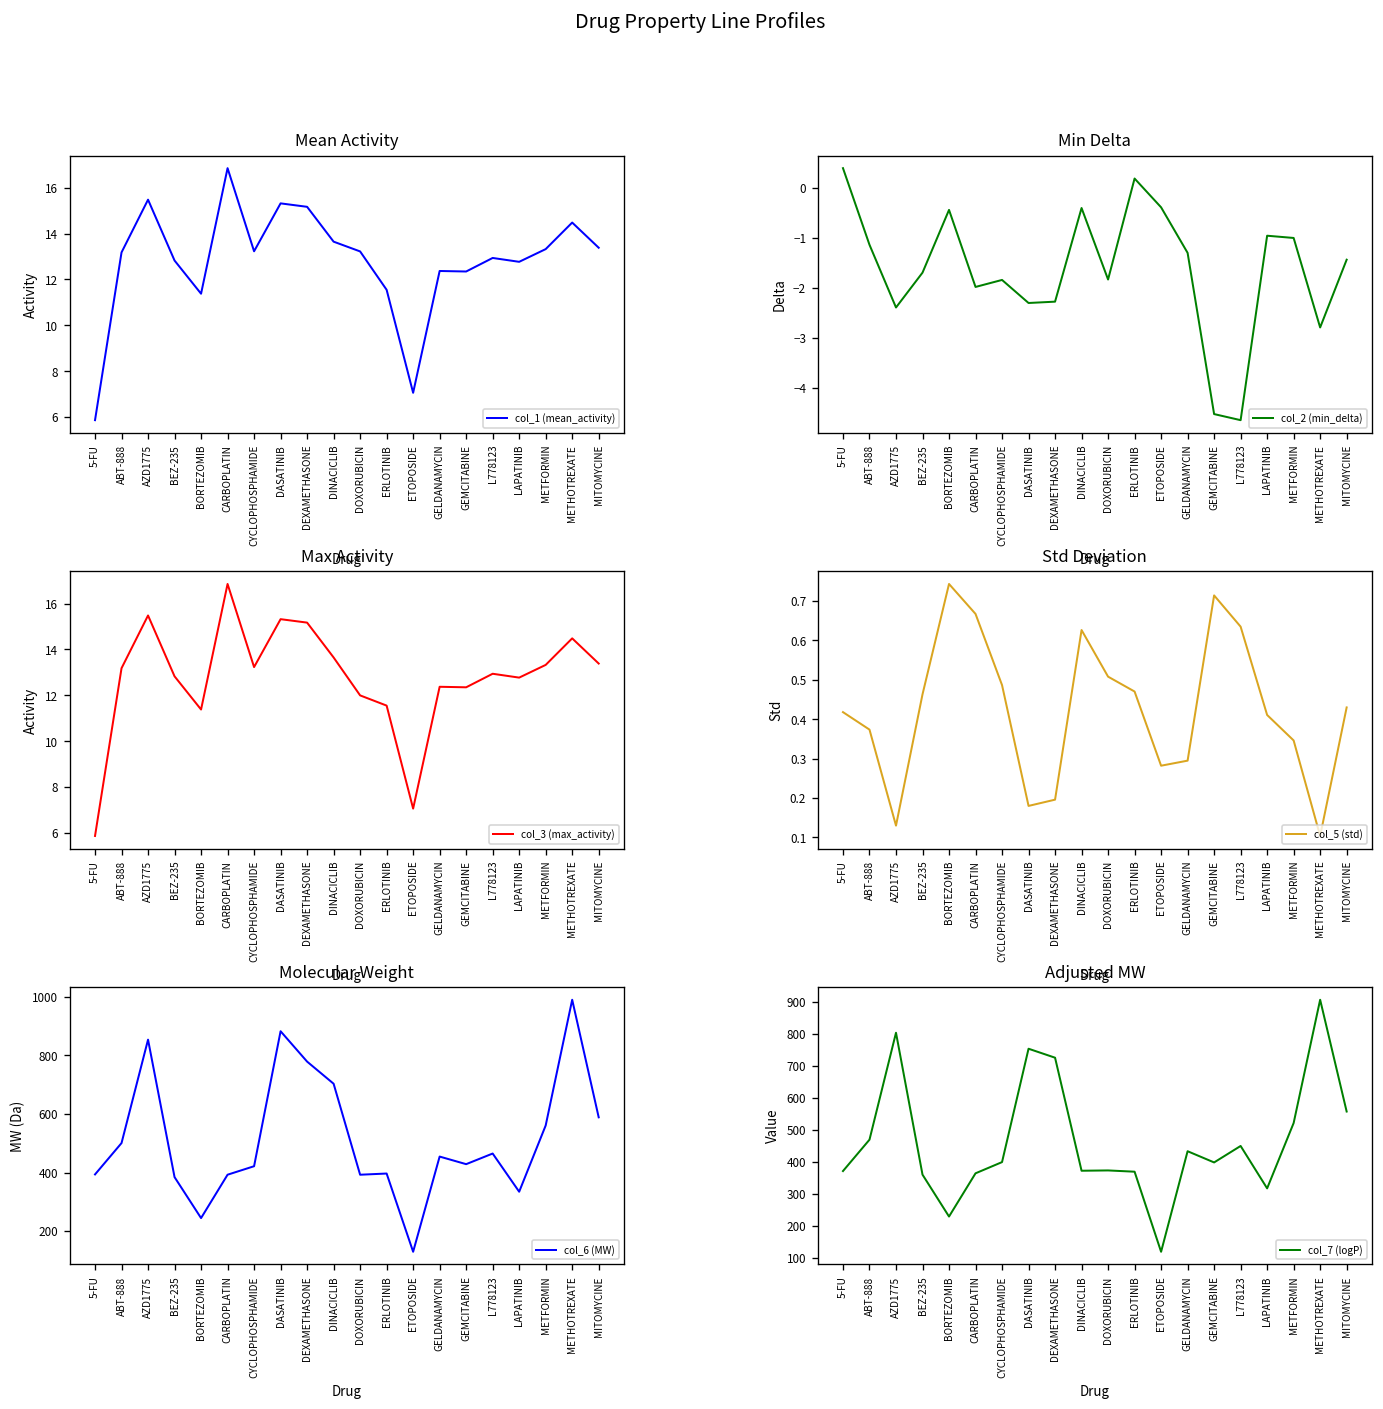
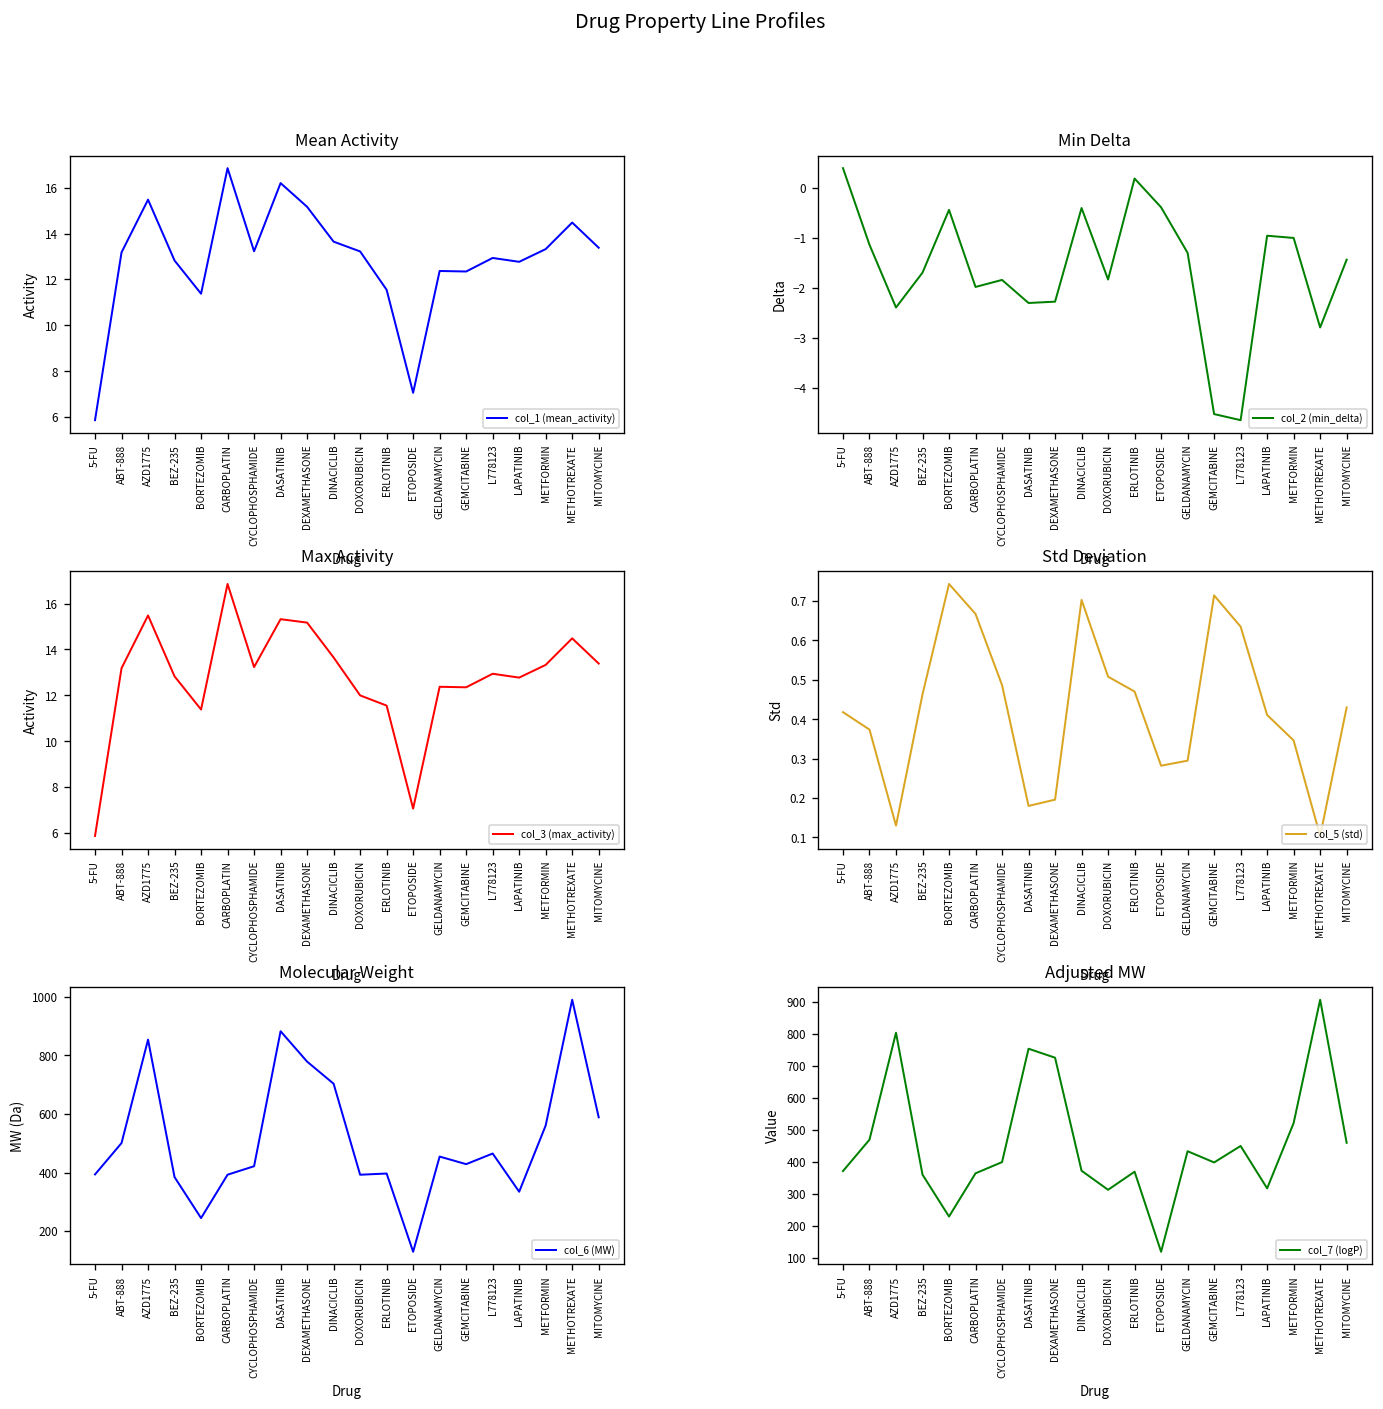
  {
    "Mean Activity": {
      "5-FU": 5.9,
      "ABT-888": 13.2,
      "AZD1775": 15.5,
      "BEZ-235": 12.8,
      "BORTEZOMIB": 11.4,
      "CARBOPLATIN": 16.9,
      "CYCLOPHOSPHAMIDE": 13.2,
-     "DASATINIB": 15.3,
+     "DASATINIB": 16.2,
      "DEXAMETHASONE": 15.2,
      "DINACICLIB": 13.7,
      "DOXORUBICIN": 13.2,
      "ERLOTINIB": 11.5,
      "ETOPOSIDE": 7.1,
      "GELDANAMYCIN": 12.4,
      "GEMCITABINE": 12.3,
      "L778123": 12.9,
      "LAPATINIB": 12.8,
      "METFORMIN": 13.3,
      "METHOTREXATE": 14.5,
      "MITOMYCINE": 13.4
    },
    "Min Delta": {
      "5-FU": 0.4,
      "ABT-888": -1.1,
      "AZD1775": -2.4,
      "BEZ-235": -1.7,
      "BORTEZOMIB": -0.4,
      "CARBOPLATIN": -2.0,
      "CYCLOPHOSPHAMIDE": -1.8,
      "DASATINIB": -2.3,
      "DEXAMETHASONE": -2.3,
      "DINACICLIB": -0.4,
      "DOXORUBICIN": -1.8,
      "ERLOTINIB": 0.2,
      "ETOPOSIDE": -0.4,
      "GELDANAMYCIN": -1.3,
      "GEMCITABINE": -4.5,
      "L778123": -4.6,
      "LAPATINIB": -1.0,
      "METFORMIN": -1.0,
      "METHOTREXATE": -2.8,
      "MITOMYCINE": -1.4
    },
    "Max Activity": {
      "5-FU": 5.9,
      "ABT-888": 13.2,
      "AZD1775": 15.5,
      "BEZ-235": 12.8,
      "BORTEZOMIB": 11.4,
      "CARBOPLATIN": 16.9,
      "CYCLOPHOSPHAMIDE": 13.2,
      "DASATINIB": 15.3,
      "DEXAMETHASONE": 15.2,
      "DINACICLIB": 13.7,
      "DOXORUBICIN": 12.0,
      "ERLOTINIB": 11.5,
      "ETOPOSIDE": 7.1,
      "GELDANAMYCIN": 12.4,
      "GEMCITABINE": 12.3,
      "L778123": 12.9,
      "LAPATINIB": 12.8,
      "METFORMIN": 13.3,
      "METHOTREXATE": 14.5,
      "MITOMYCINE": 13.4
    },
    "Std Deviation": {
      "5-FU": 0.42,
      "ABT-888": 0.37,
      "AZD1775": 0.13,
      "BEZ-235": 0.46,
      "BORTEZOMIB": 0.74,
      "CARBOPLATIN": 0.67,
      "CYCLOPHOSPHAMIDE": 0.49,
      "DASATINIB": 0.18,
      "DEXAMETHASONE": 0.20,
-     "DINACICLIB": 0.63,
+     "DINACICLIB": 0.70,
      "DOXORUBICIN": 0.51,
      "ERLOTINIB": 0.47,
      "ETOPOSIDE": 0.28,
      "GELDANAMYCIN": 0.29,
      "GEMCITABINE": 0.71,
      "L778123": 0.63,
      "LAPATINIB": 0.41,
      "METFORMIN": 0.35,
      "MITOMYCINE": 0.43
    },
    "Molecular Weight": {
      "5-FU": 390,
      "ABT-888": 500,
      "AZD1775": 850,
      "BEZ-235": 380,
      "BORTEZOMIB": 240,
      "CARBOPLATIN": 390,
      "CYCLOPHOSPHAMIDE": 420,
      "DASATINIB": 880,
      "DEXAMETHASONE": 780,
      "DINACICLIB": 700,
      "DOXORUBICIN": 390,
      "ERLOTINIB": 400,
      "ETOPOSIDE": 130,
      "GELDANAMYCIN": 450,
      "GEMCITABINE": 430,
      "L778123": 460,
      "LAPATINIB": 330,
      "METFORMIN": 560,
      "METHOTREXATE": 990,
      "MITOMYCINE": 590
    },
    "Adjusted MW": {
      "5-FU": 370,
      "ABT-888": 470,
      "AZD1775": 800,
      "BEZ-235": 360,
      "BORTEZOMIB": 230,
      "CARBOPLATIN": 360,
      "CYCLOPHOSPHAMIDE": 400,
      "DASATINIB": 750,
      "DEXAMETHASONE": 720,
      "DINACICLIB": 370,
-     "DOXORUBICIN": 370,
+     "DOXORUBICIN": 310,
      "ERLOTINIB": 370,
      "ETOPOSIDE": 120,
      "GELDANAMYCIN": 430,
      "GEMCITABINE": 400,
      "L778123": 450,
      "LAPATINIB": 320,
      "METFORMIN": 520,
      "METHOTREXATE": 910,
-     "MITOMYCINE": 560
+     "MITOMYCINE": 460
    }
  }
